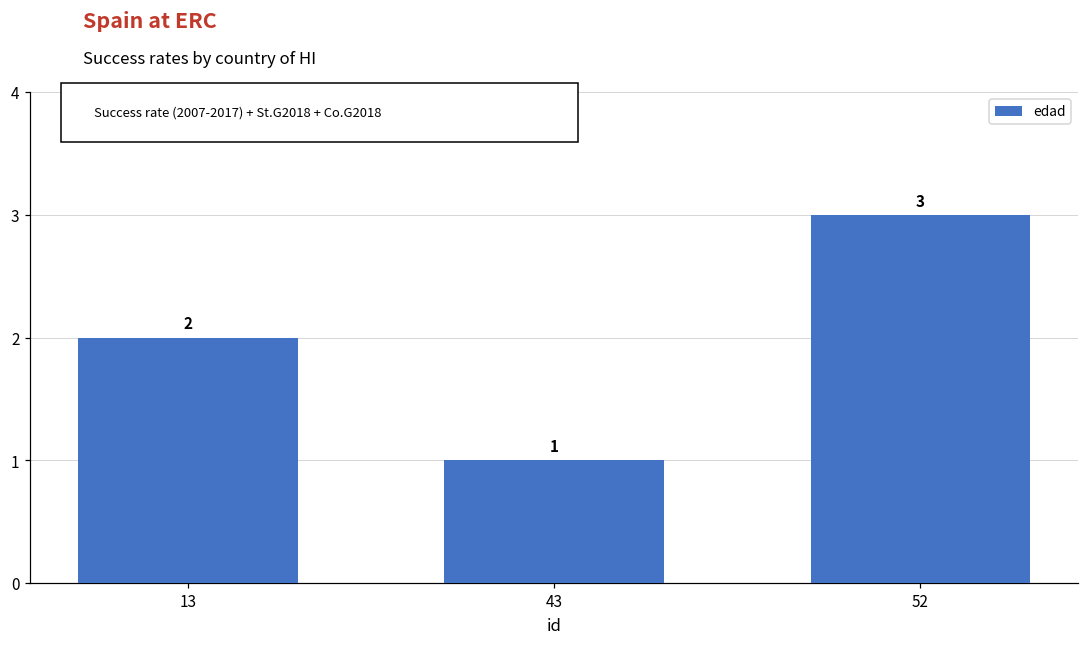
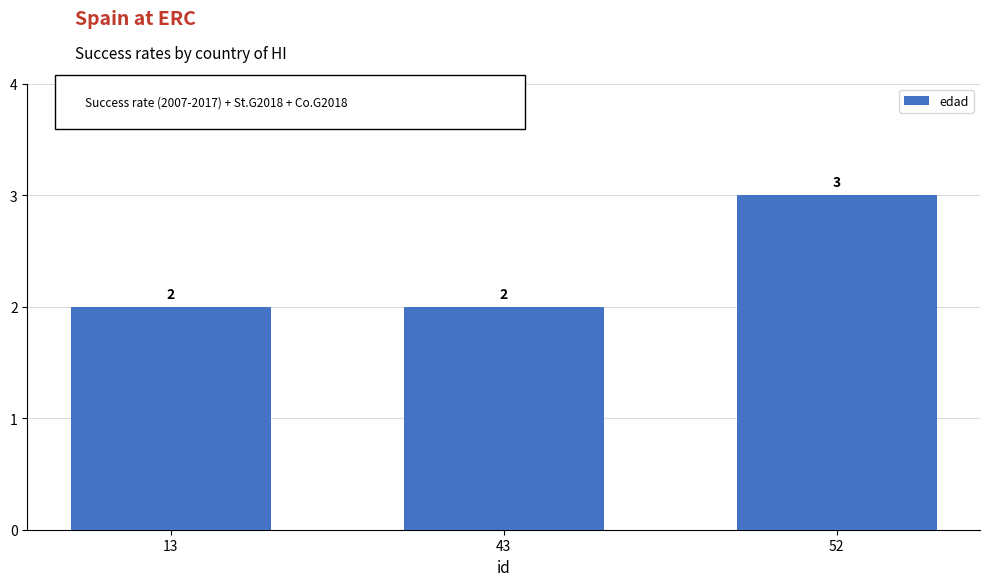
  {
    "13": 2,
-   "43": 1,
+   "43": 2,
    "52": 3
  }
